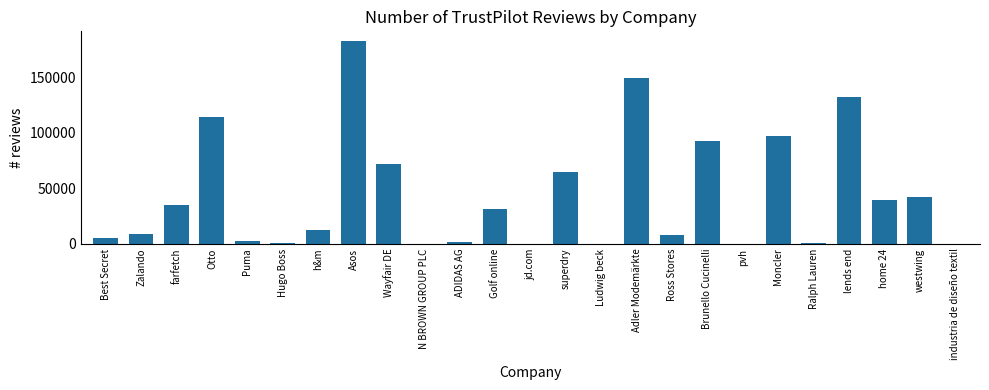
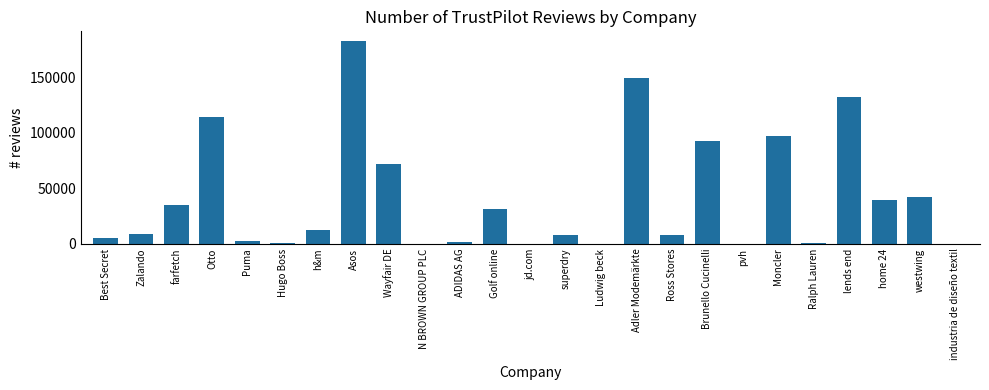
  {
    "Best Secret": 5000,
    "Zalando": 8000,
    "farfetch": 35000,
    "Otto": 114000,
    "h&m": 12000,
    "Asos": 182000,
    "Wayfair DE": 72000,
    "Golf online": 31000,
-   "superdry": 64000,
+   "superdry": 8000,
    "Adler Modemärkte": 150000,
    "Ross Stores": 8000,
    "Brunello Cucinelli": 92000,
    "Moncler": 97000,
    "lends end": 133000,
    "home 24": 39000,
    "westwing": 43000
  }
